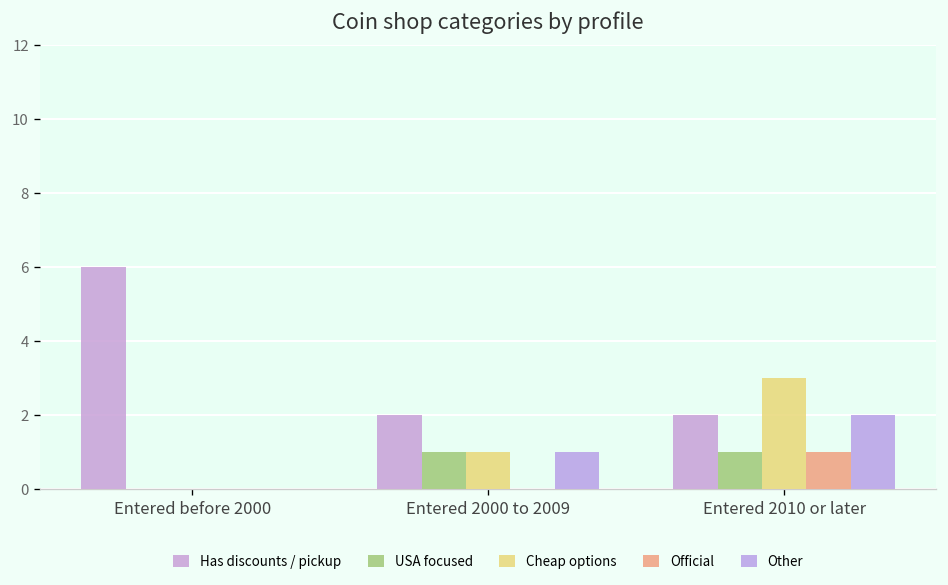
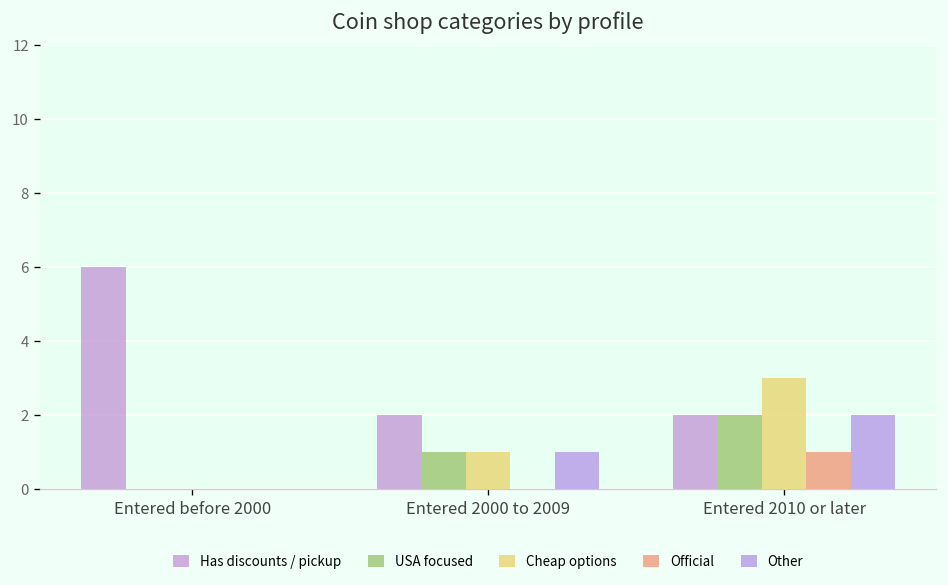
  {
    "USA focused": {
      "Entered before 2000": 0,
      "Entered 2000 to 2009": 1,
-     "Entered 2010 or later": 1
+     "Entered 2010 or later": 2
    }
  }
